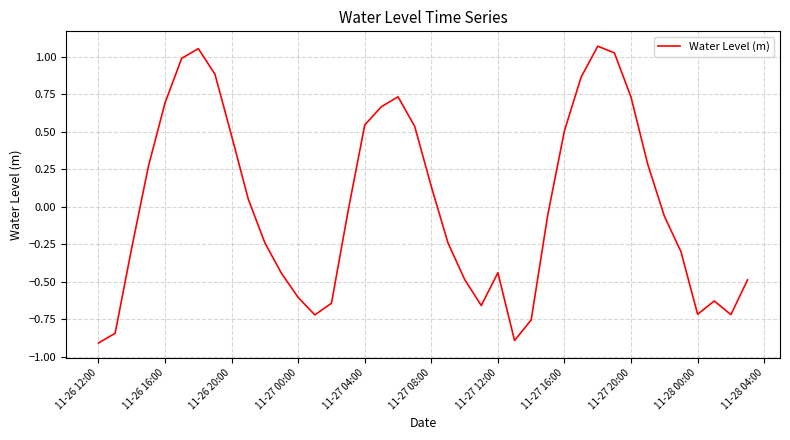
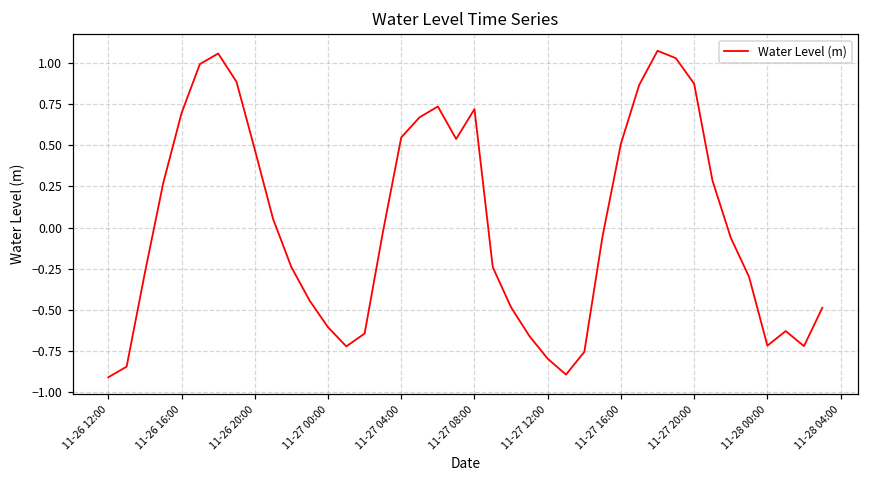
  {
    "11-26 12:00": -0.91,
    "11-26 16:00": 0.69,
    "11-26 20:00": 0.47,
    "11-27 00:00": -0.60,
    "11-27 04:00": 0.55,
-   "11-27 08:00": 0.13,
-   "11-27 12:00": -0.44,
+   "11-27 08:00": 0.72,
+   "11-27 12:00": -0.80,
    "11-27 16:00": 0.51,
-   "11-27 20:00": 0.73,
+   "11-27 20:00": 0.87,
    "11-28 00:00": -0.72
  }
